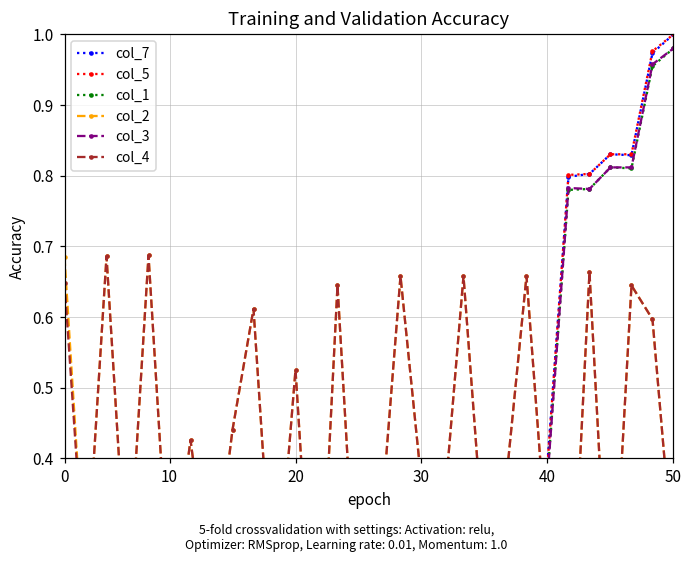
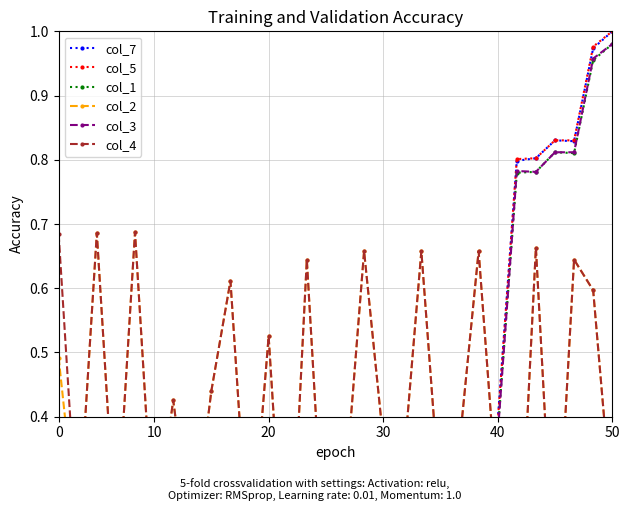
  {
    "col_2": {
-     "0": 0.68
+     "0": 0.49
    },
    "col_4": {
-     "0": 0.65
+     "0": 0.68
    }
  }
